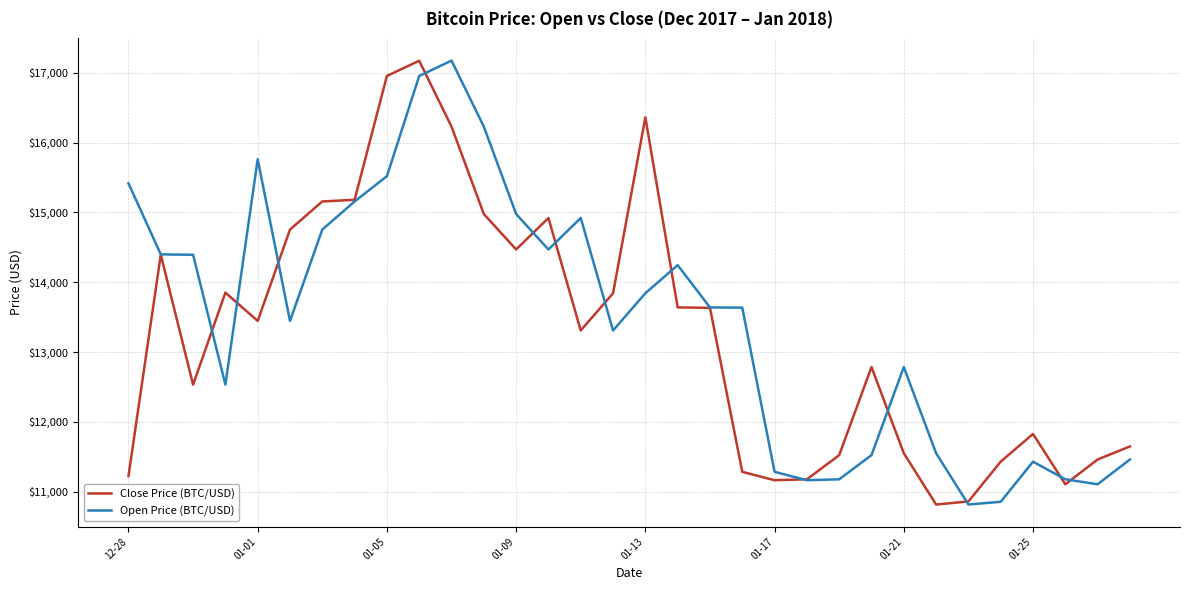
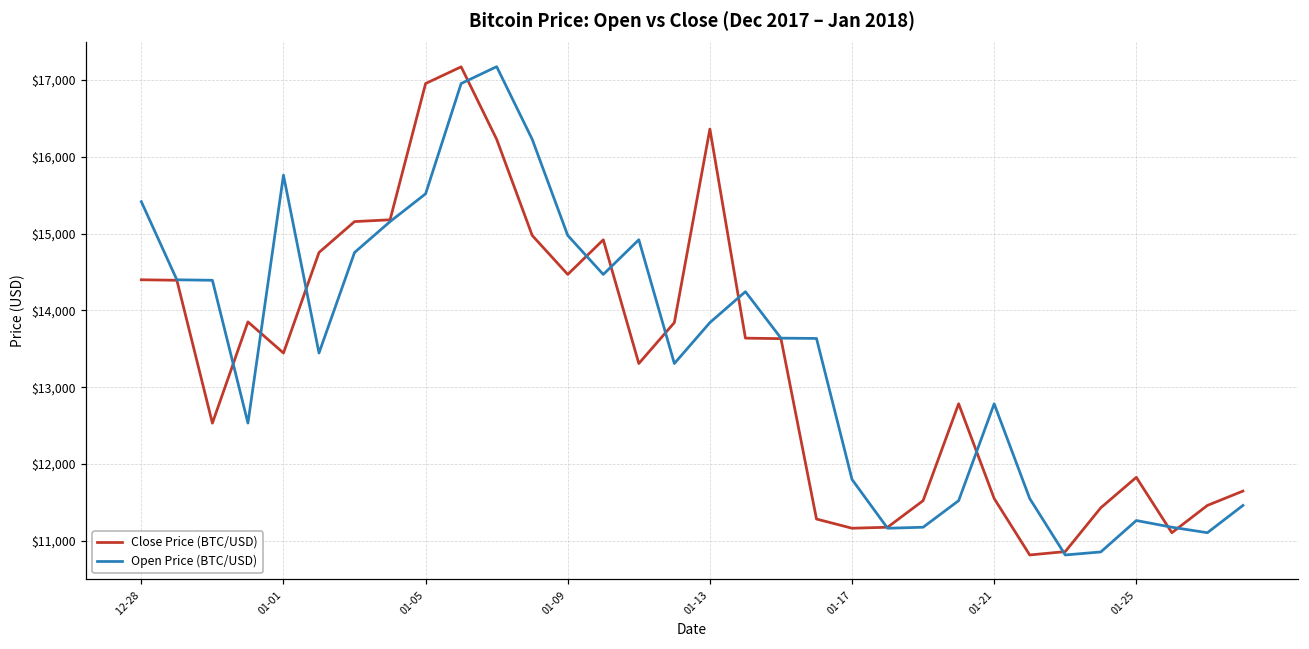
  {
    "Close Price (BTC/USD)": {
-     "12-28": "$11,200",
+     "12-28": "$14,400",
      "01-01": "$13,400",
      "01-05": "$17,000",
      "01-09": "$14,500",
      "01-13": "$16,400",
      "01-17": "$11,200",
      "01-21": "$11,500",
      "01-25": "$11,800"
    },
    "Open Price (BTC/USD)": {
      "12-28": "$15,400",
      "01-01": "$15,800",
      "01-05": "$15,500",
      "01-09": "$15,000",
      "01-13": "$13,800",
-     "01-17": "$11,300",
+     "01-17": "$11,800",
      "01-21": "$12,800",
-     "01-25": "$11,400"
+     "01-25": "$11,300"
    }
  }
